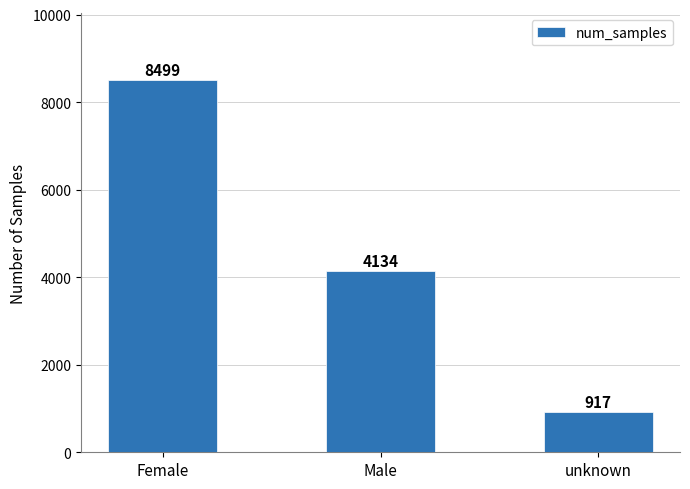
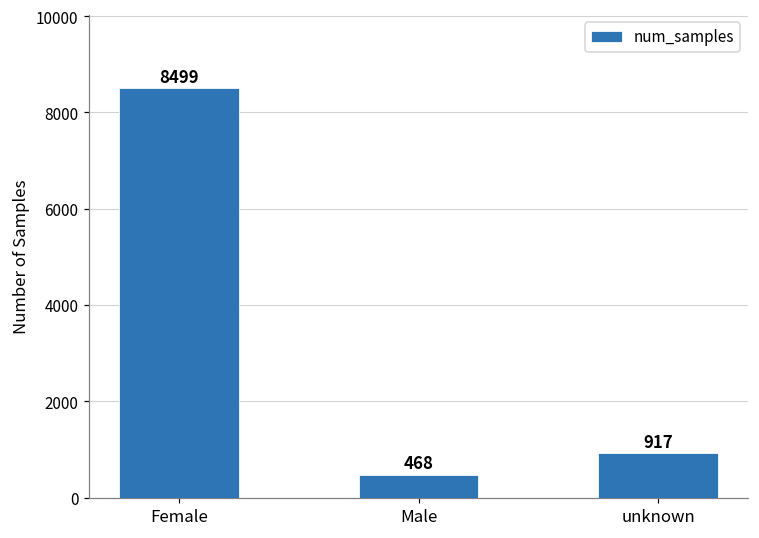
  {
    "Female": 8499,
-   "Male": 4134,
+   "Male": 468,
    "unknown": 917
  }
